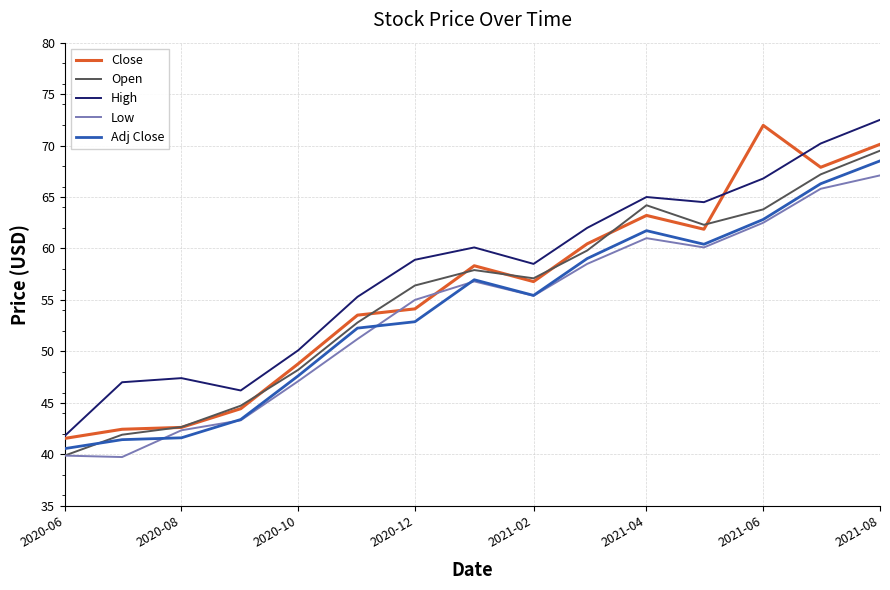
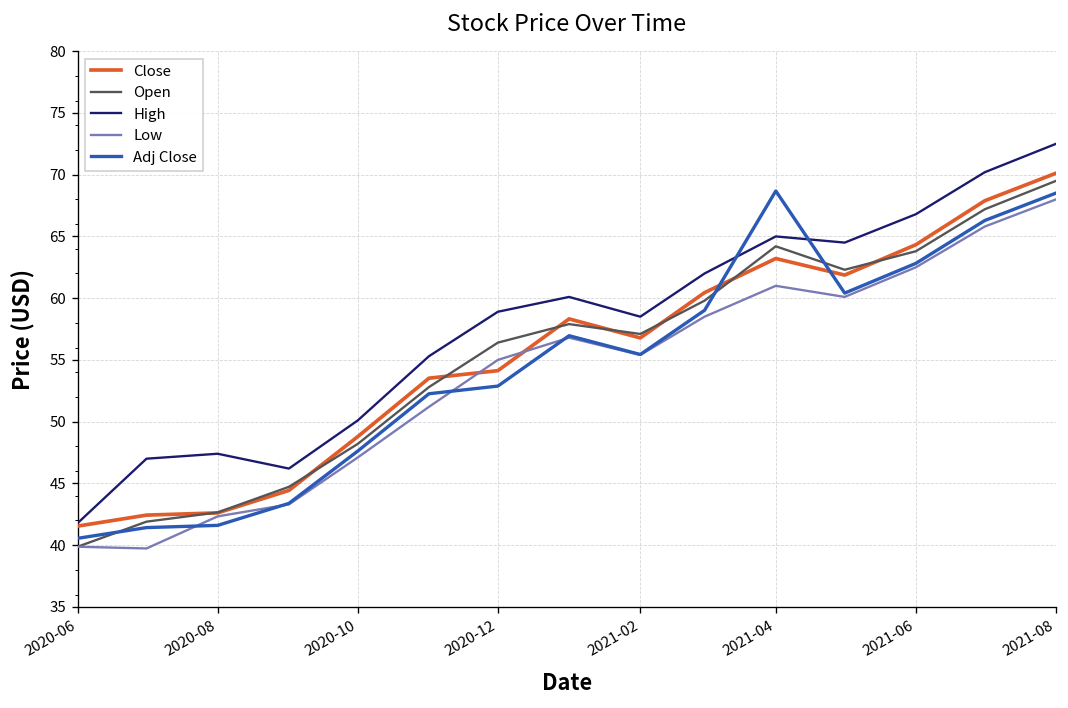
  {
    "Close": {
      "2020-10": 48.8,
      "2020-12": 54.1,
      "2021-02": 56.8,
      "2021-04": 63.2,
-     "2021-06": 72.0,
+     "2021-06": 64.3,
      "2021-08": 70.1
    },
    "Open": {
      "2020-10": 48.2,
      "2020-12": 56.4,
      "2021-02": 57.1,
      "2021-04": 64.2,
      "2021-06": 63.8,
      "2021-08": 69.5
    },
    "High": {
      "2020-08": 47.4,
      "2020-10": 50.1,
      "2020-12": 58.9,
      "2021-02": 58.5,
      "2021-04": 65.0,
      "2021-06": 66.8,
      "2021-08": 72.5
    },
    "Low": {
      "2020-08": 42.3,
      "2020-10": 47.1,
      "2020-12": 55.0,
      "2021-04": 61.0,
      "2021-06": 62.5,
-     "2021-08": 67.1
+     "2021-08": 68.0
    },
    "Adj Close": {
      "2020-06": 40.6,
      "2020-08": 41.6,
      "2020-10": 47.6,
      "2020-12": 52.9,
-     "2021-04": 61.7,
+     "2021-04": 68.7,
      "2021-06": 62.8,
      "2021-08": 68.5
    }
  }
